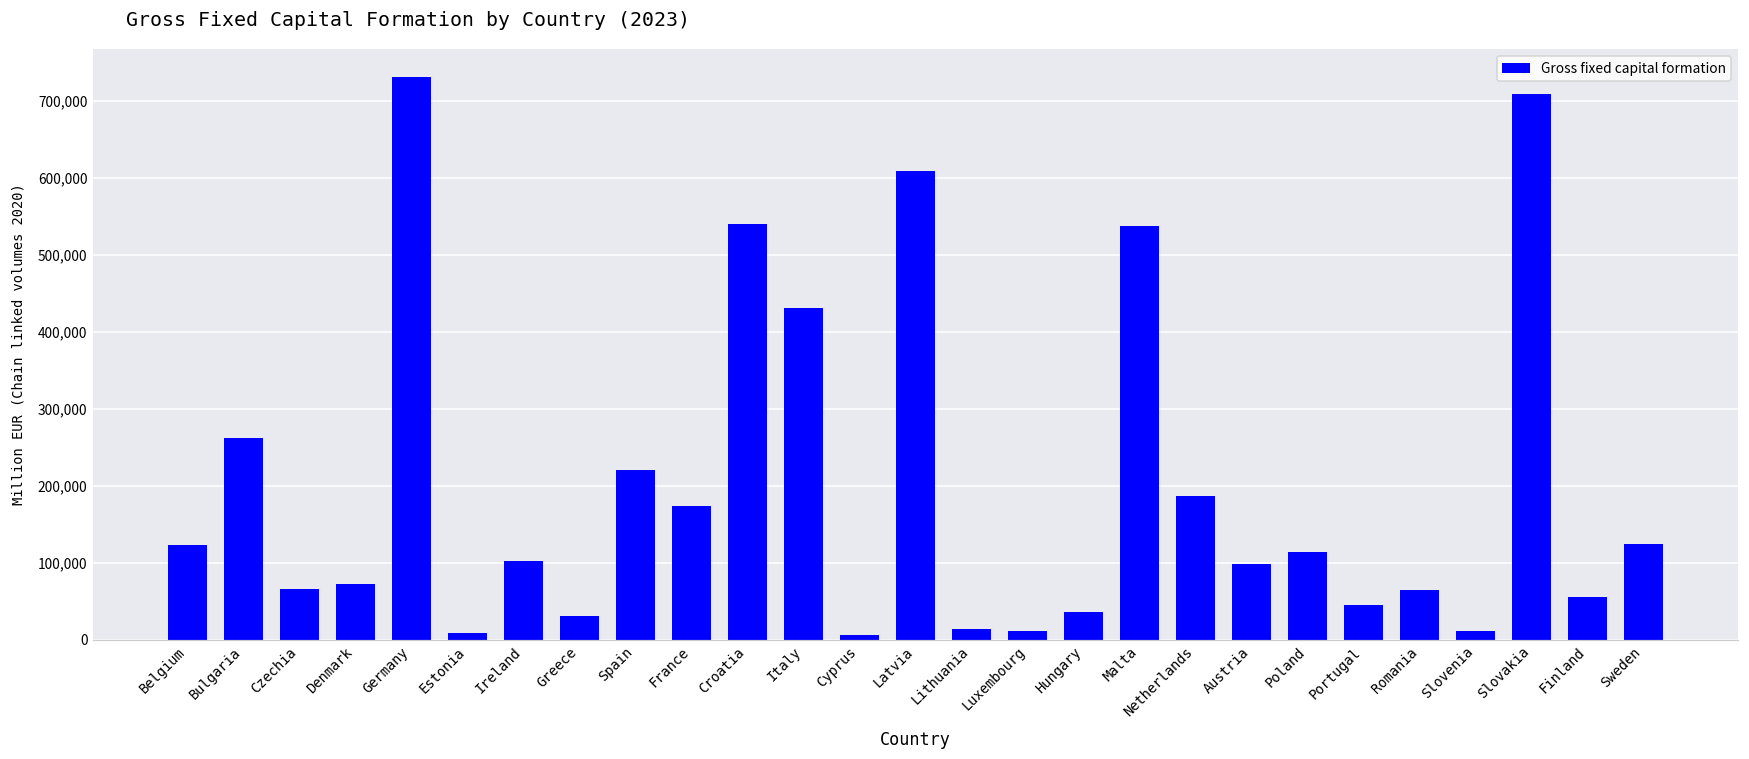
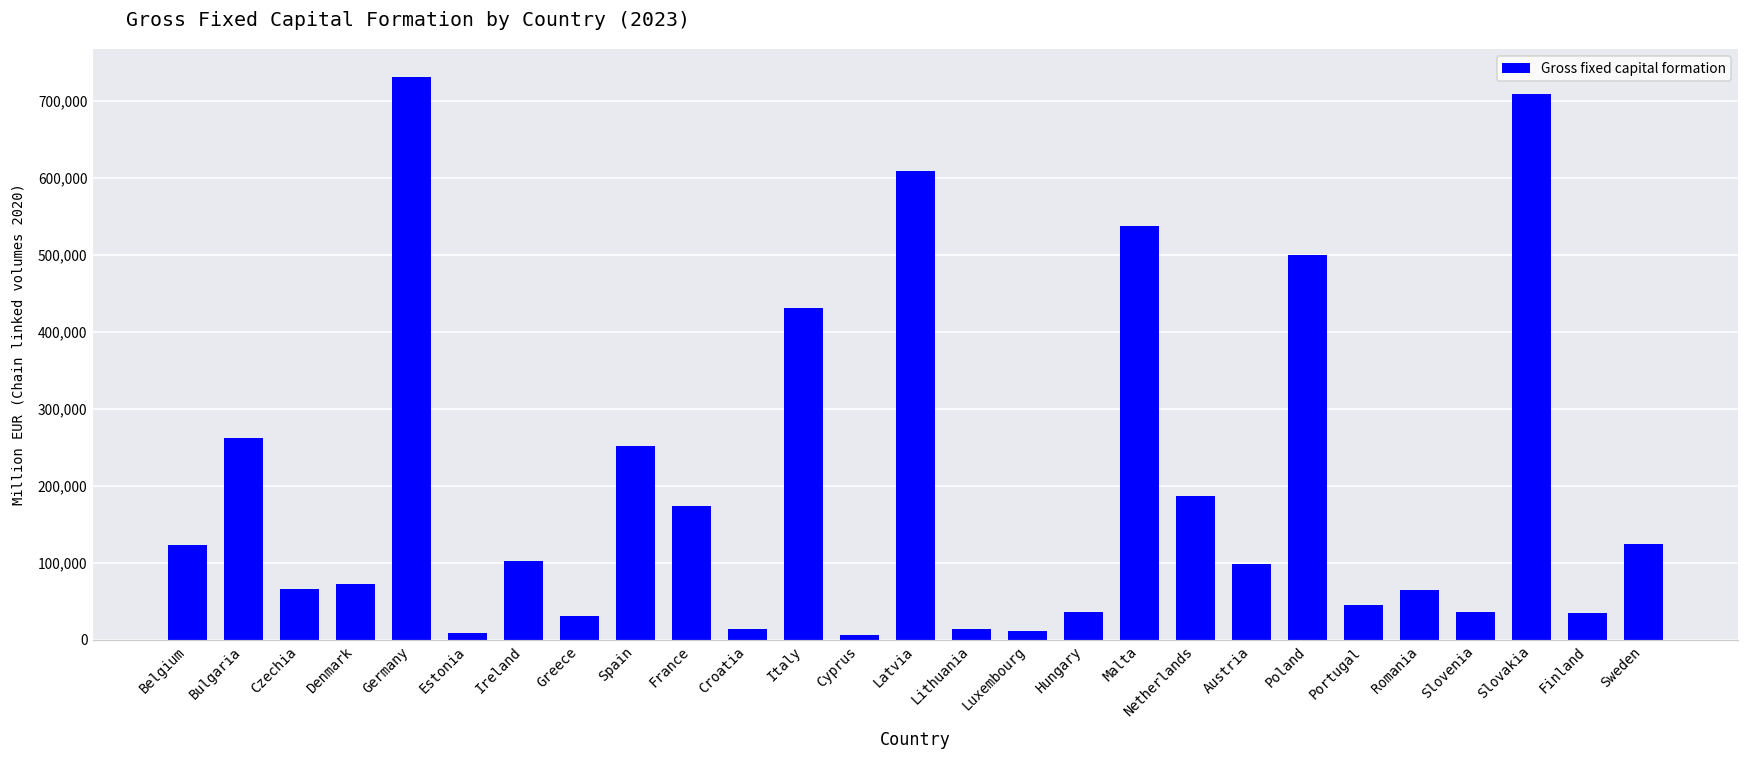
  {
    "Belgium": "120,000",
    "Bulgaria": "260,000",
    "Czechia": "70,000",
    "Denmark": "70,000",
    "Germany": "730,000",
    "Estonia": "10,000",
    "Ireland": "100,000",
    "Greece": "30,000",
-   "Spain": "220,000",
+   "Spain": "250,000",
    "France": "170,000",
-   "Croatia": "540,000",
+   "Croatia": "10,000",
    "Italy": "430,000",
    "Cyprus": "10,000",
    "Latvia": "610,000",
    "Lithuania": "10,000",
    "Luxembourg": "10,000",
    "Hungary": "40,000",
    "Malta": "540,000",
    "Netherlands": "190,000",
    "Austria": "100,000",
-   "Poland": "110,000",
+   "Poland": "500,000",
    "Portugal": "50,000",
    "Romania": "60,000",
-   "Slovenia": "10,000",
+   "Slovenia": "40,000",
    "Slovakia": "710,000",
-   "Finland": "60,000",
+   "Finland": "30,000",
    "Sweden": "120,000"
  }
